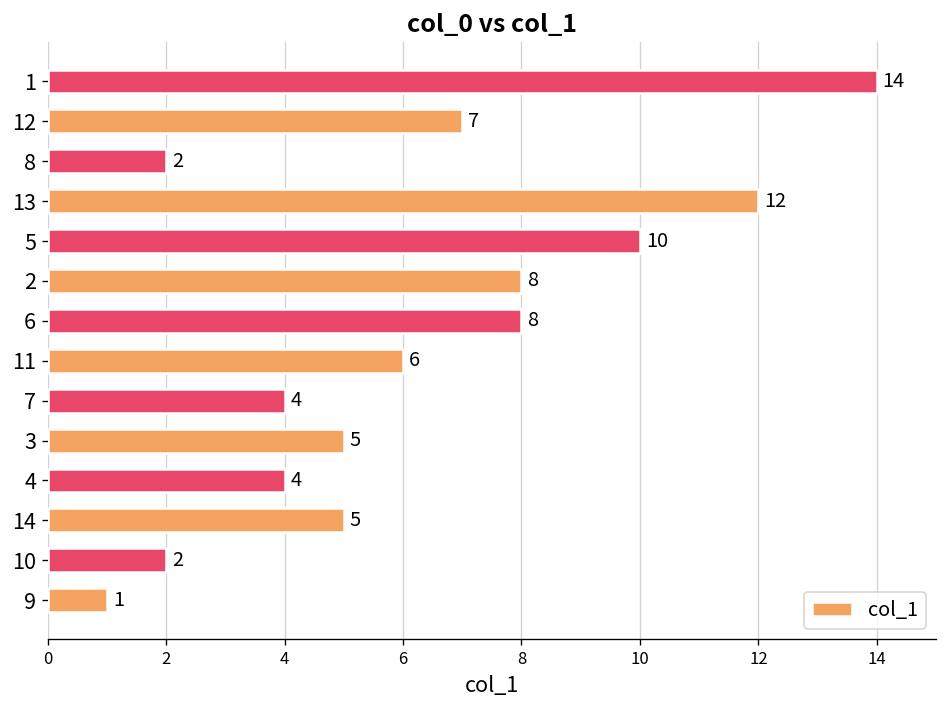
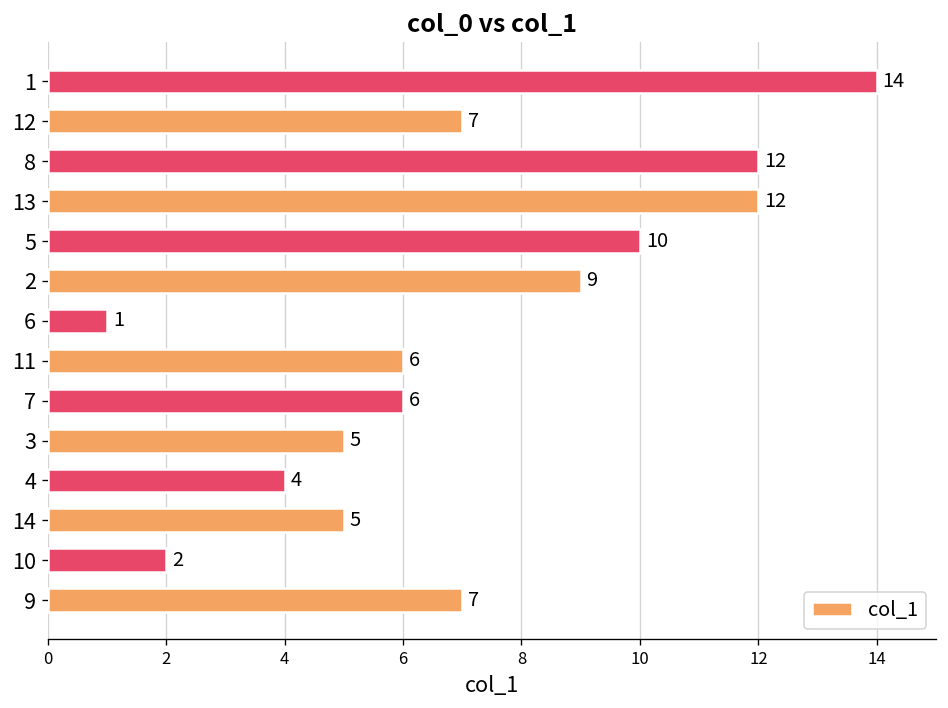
  {
    "1": 14,
    "12": 7,
-   "8": 2,
+   "8": 12,
    "13": 12,
    "5": 10,
-   "2": 8,
-   "6": 8,
+   "2": 9,
+   "6": 1,
    "11": 6,
-   "7": 4,
+   "7": 6,
    "3": 5,
    "4": 4,
    "14": 5,
    "10": 2,
-   "9": 1
+   "9": 7
  }
